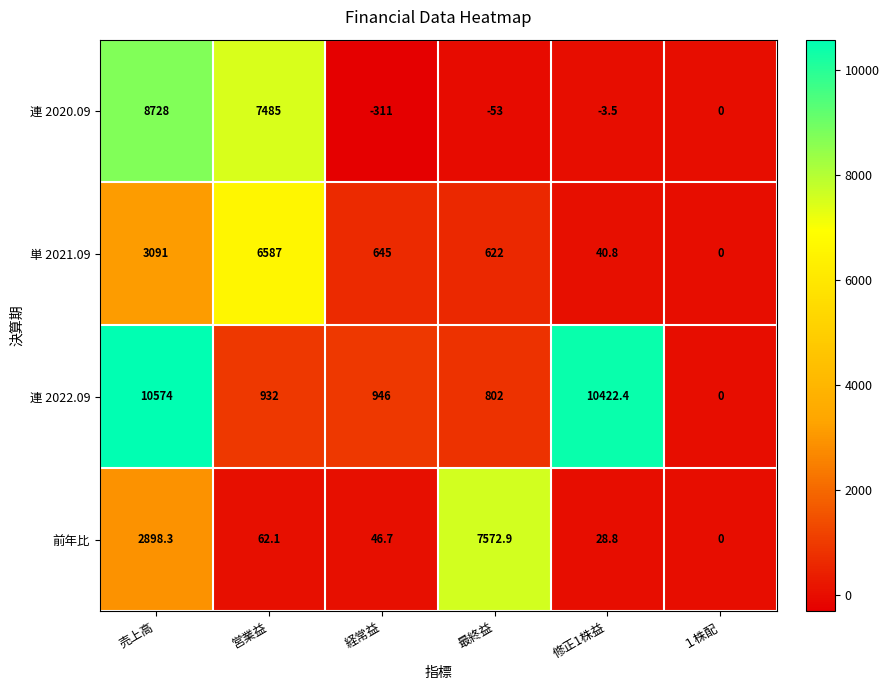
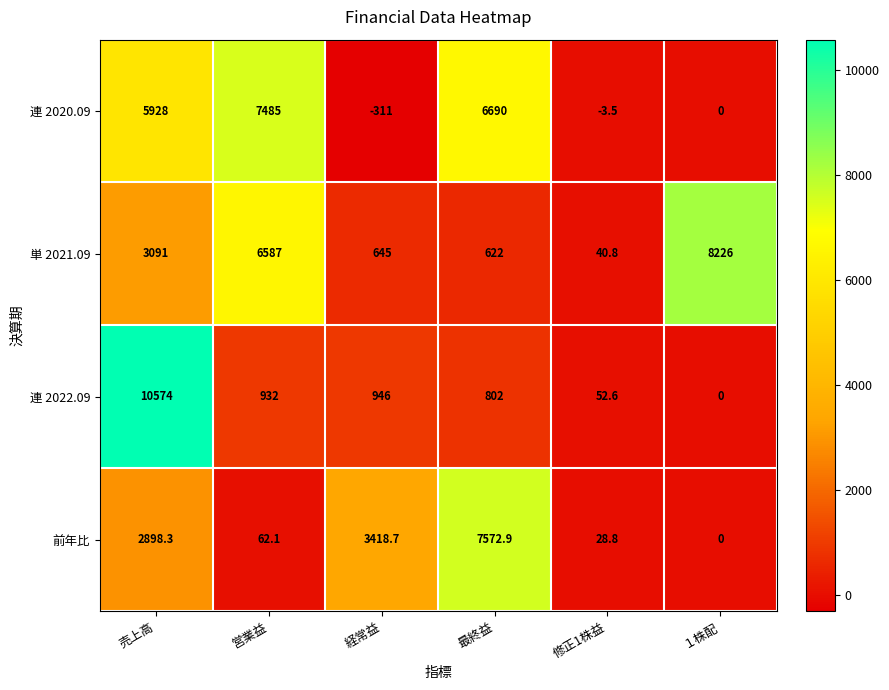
  {
    "連 2020.09": {
-     "売上高": 8728,
+     "売上高": 5928,
      "営業益": 7485,
      "経常益": -311,
-     "最終益": -53,
+     "最終益": 6690,
      "修正1株益": -3.5,
      "１株配": 0
    },
    "単 2021.09": {
      "売上高": 3091,
      "営業益": 6587,
      "経常益": 645,
      "最終益": 622,
      "修正1株益": 40.8,
-     "１株配": 0
+     "１株配": 8226
    },
    "連 2022.09": {
      "売上高": 10574,
      "営業益": 932,
      "経常益": 946,
      "最終益": 802,
-     "修正1株益": 10422.4,
+     "修正1株益": 52.6,
      "１株配": 0
    },
    "前年比": {
      "売上高": 2898.3,
      "営業益": 62.1,
-     "経常益": 46.7,
+     "経常益": 3418.7,
      "最終益": 7572.9,
      "修正1株益": 28.8,
      "１株配": 0
    }
  }
